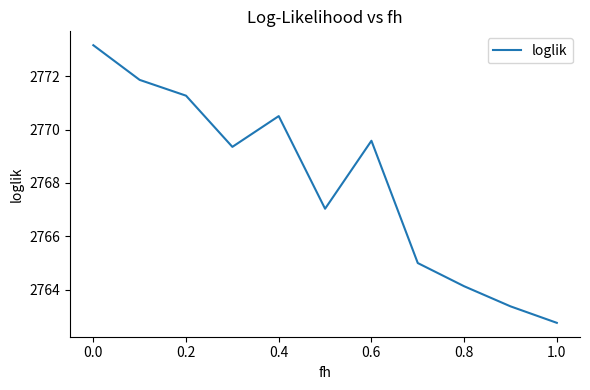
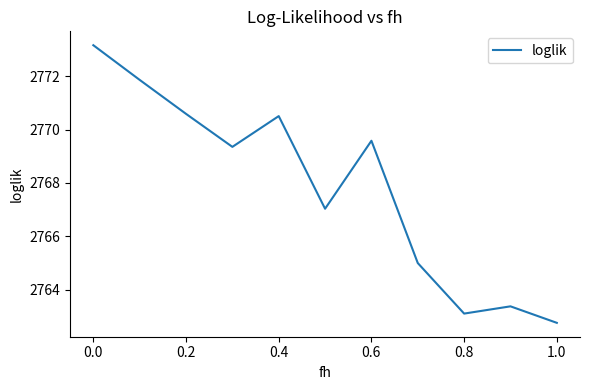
  {
    "0.0": 2773.2,
-   "0.2": 2771.3,
+   "0.2": 2770.6,
    "0.4": 2770.5,
    "0.6": 2769.6,
-   "0.8": 2764.1,
+   "0.8": 2763.1,
    "1.0": 2762.8
  }
